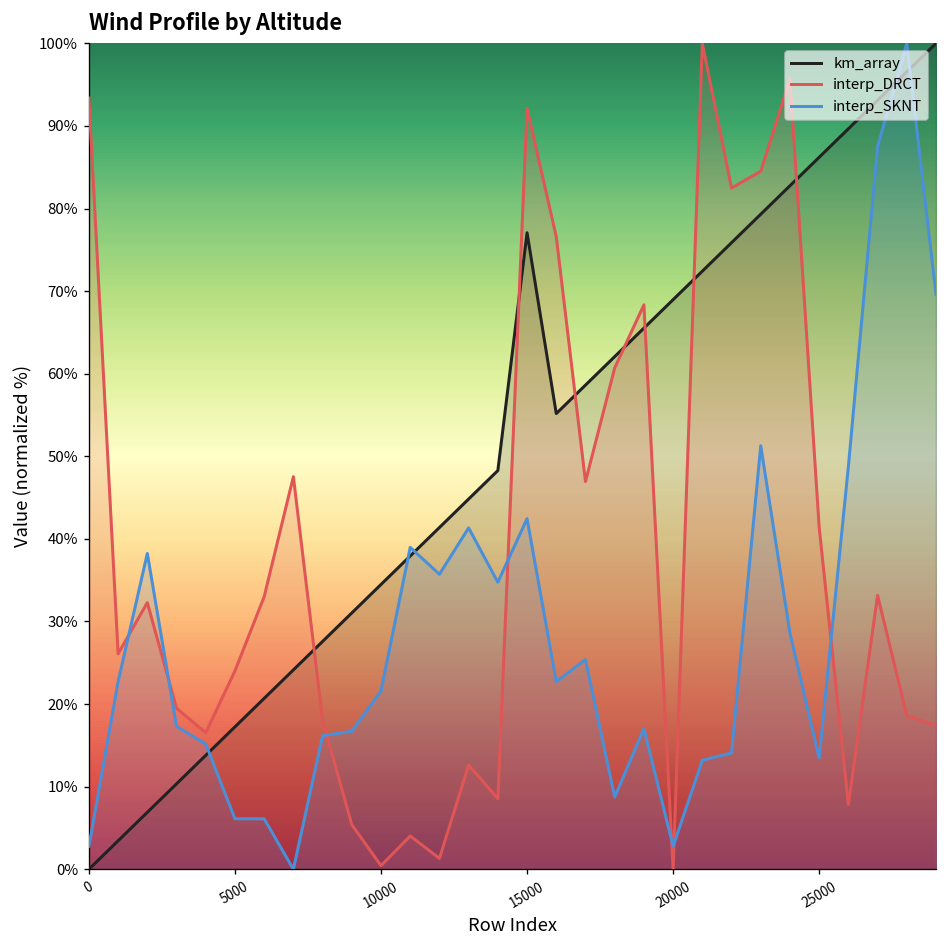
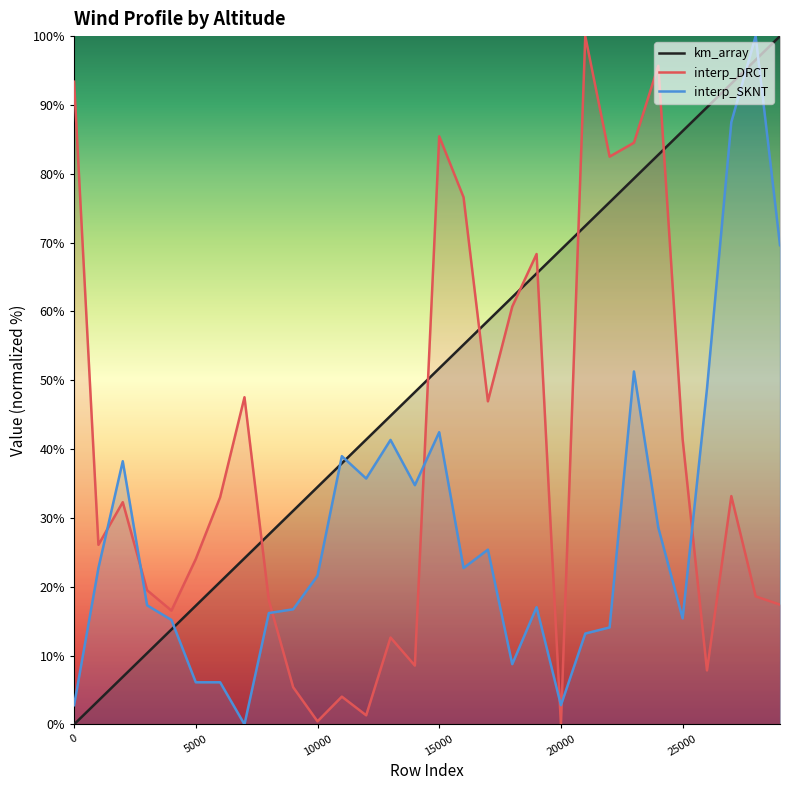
  {
    "km_array": {
      "0": "0%",
      "5000": "17%",
      "10000": "34%",
-     "15000": "77%",
+     "15000": "52%",
      "20000": "69%",
      "25000": "86%"
    },
    "interp_DRCT": {
      "0": "93%",
      "5000": "24%",
      "10000": "0%",
-     "15000": "92%",
+     "15000": "85%",
      "20000": "0%",
      "25000": "41%"
    },
    "interp_SKNT": {
      "0": "3%",
      "5000": "6%",
      "10000": "22%",
      "15000": "42%",
      "20000": "3%",
-     "25000": "13%"
+     "25000": "15%"
    }
  }
